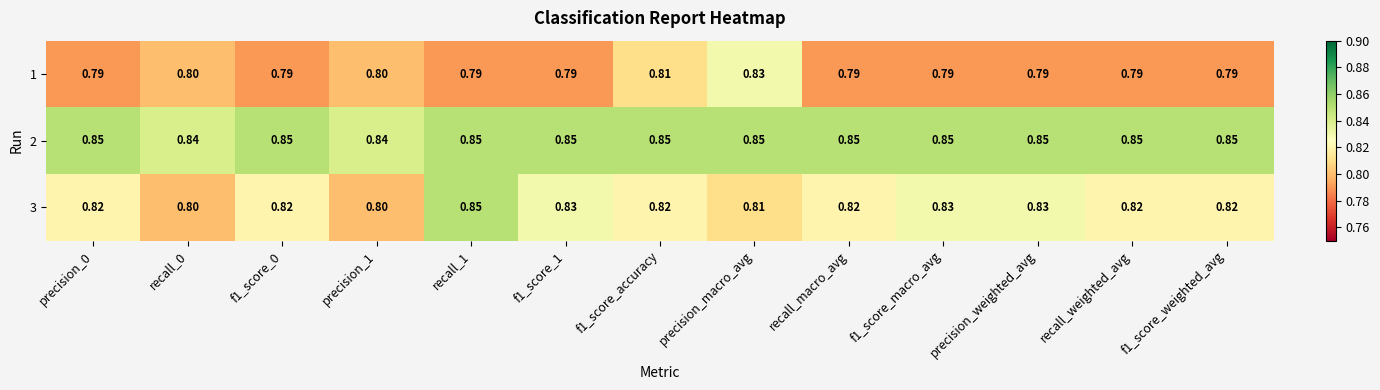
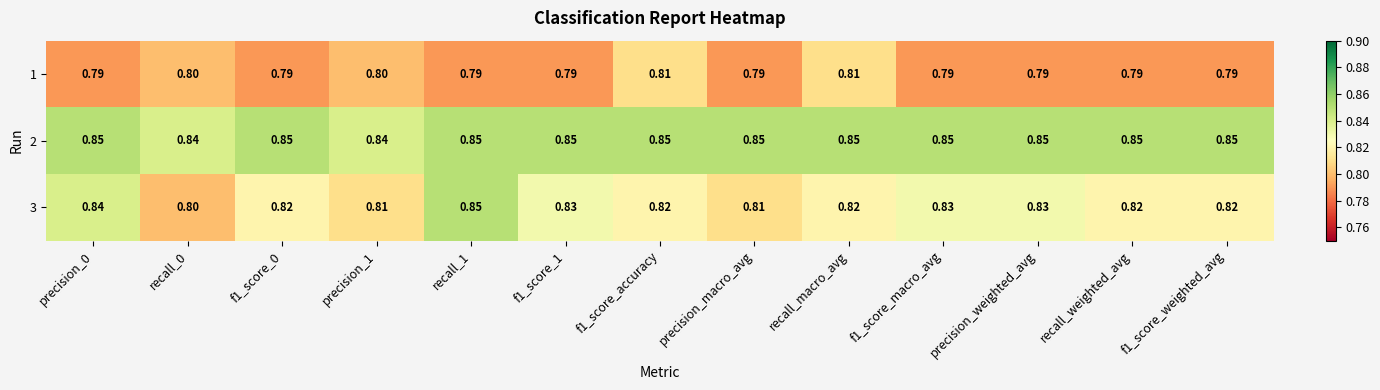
  {
    "1": {
      "precision_0": 0.79,
      "recall_0": 0.80,
      "f1_score_0": 0.79,
      "precision_1": 0.80,
      "recall_1": 0.79,
      "f1_score_1": 0.79,
      "f1_score_accuracy": 0.81,
-     "precision_macro_avg": 0.83,
-     "recall_macro_avg": 0.79,
+     "precision_macro_avg": 0.79,
+     "recall_macro_avg": 0.81,
      "f1_score_macro_avg": 0.79,
      "precision_weighted_avg": 0.79,
      "recall_weighted_avg": 0.79,
      "f1_score_weighted_avg": 0.79
    },
    "2": {
      "precision_0": 0.85,
      "recall_0": 0.84,
      "f1_score_0": 0.85,
      "precision_1": 0.84,
      "recall_1": 0.85,
      "f1_score_1": 0.85,
      "f1_score_accuracy": 0.85,
      "precision_macro_avg": 0.85,
      "recall_macro_avg": 0.85,
      "f1_score_macro_avg": 0.85,
      "precision_weighted_avg": 0.85,
      "recall_weighted_avg": 0.85,
      "f1_score_weighted_avg": 0.85
    },
    "3": {
-     "precision_0": 0.82,
+     "precision_0": 0.84,
      "recall_0": 0.80,
      "f1_score_0": 0.82,
-     "precision_1": 0.80,
+     "precision_1": 0.81,
      "recall_1": 0.85,
      "f1_score_1": 0.83,
      "f1_score_accuracy": 0.82,
      "precision_macro_avg": 0.81,
      "recall_macro_avg": 0.82,
      "f1_score_macro_avg": 0.83,
      "precision_weighted_avg": 0.83,
      "recall_weighted_avg": 0.82,
      "f1_score_weighted_avg": 0.82
    }
  }
